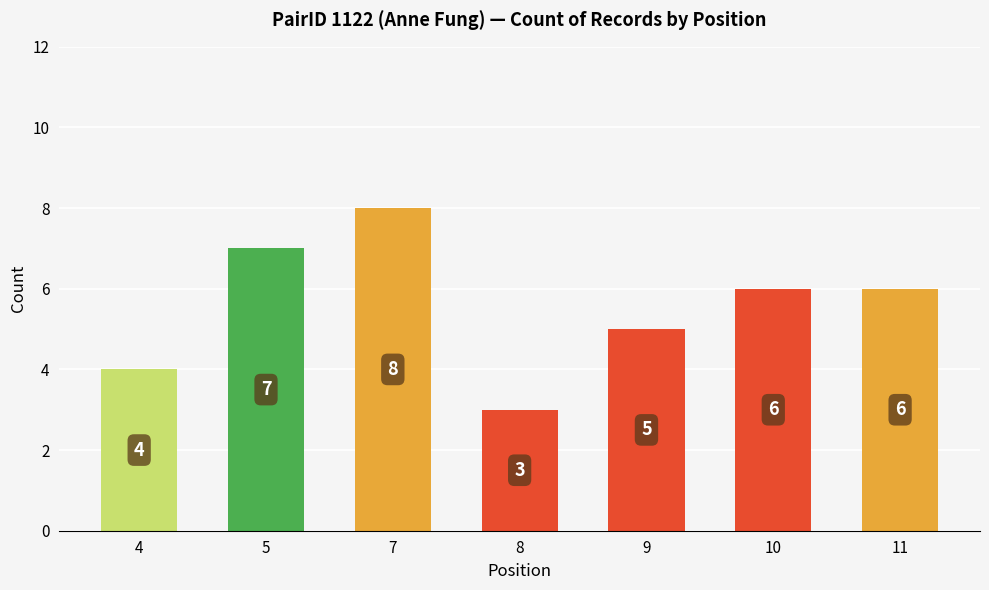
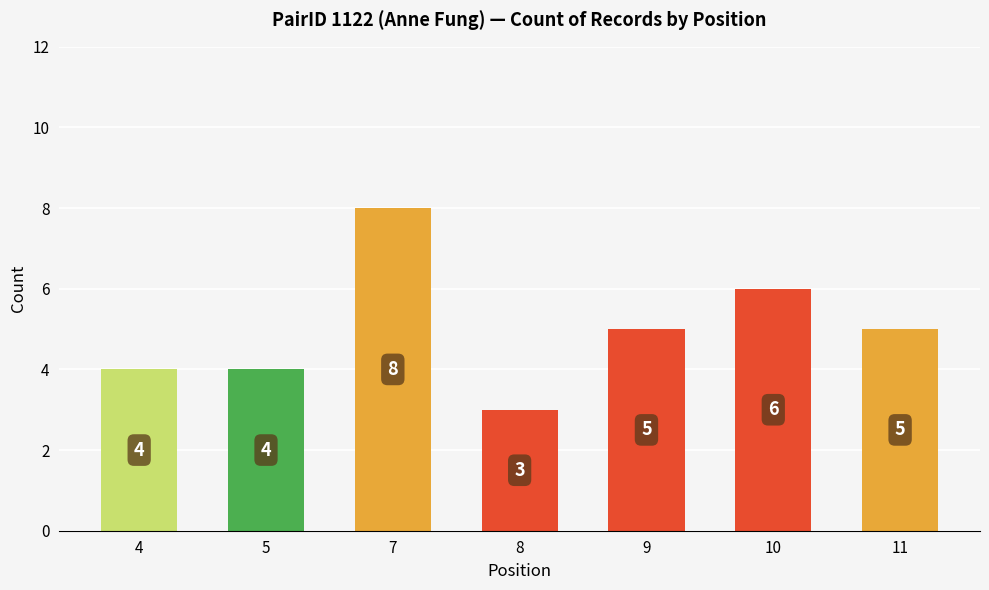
  {
-   "5": 7,
-   "11": 6
+   "5": 4,
+   "11": 5
  }
